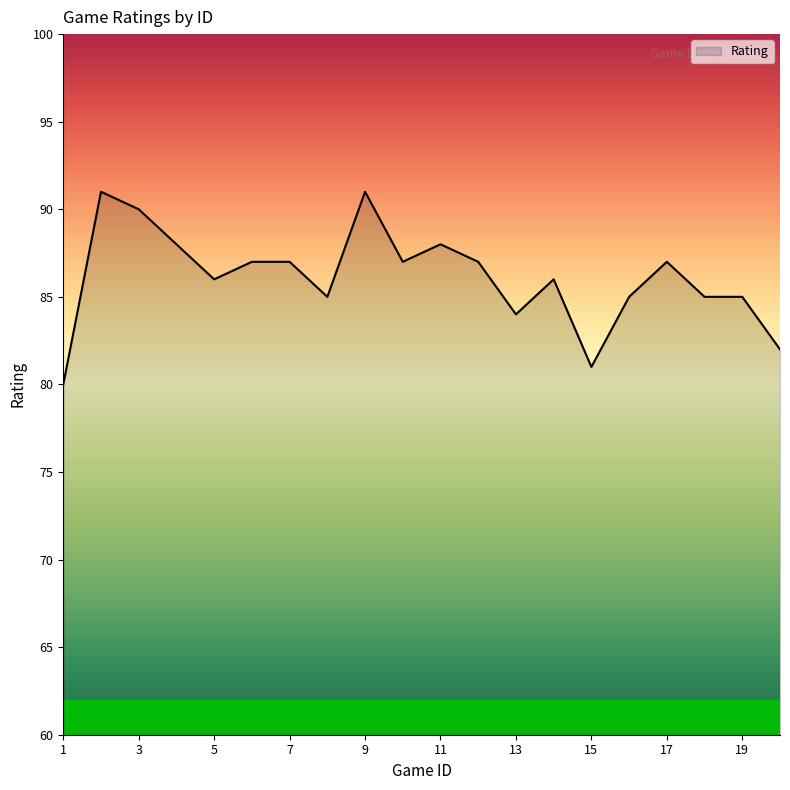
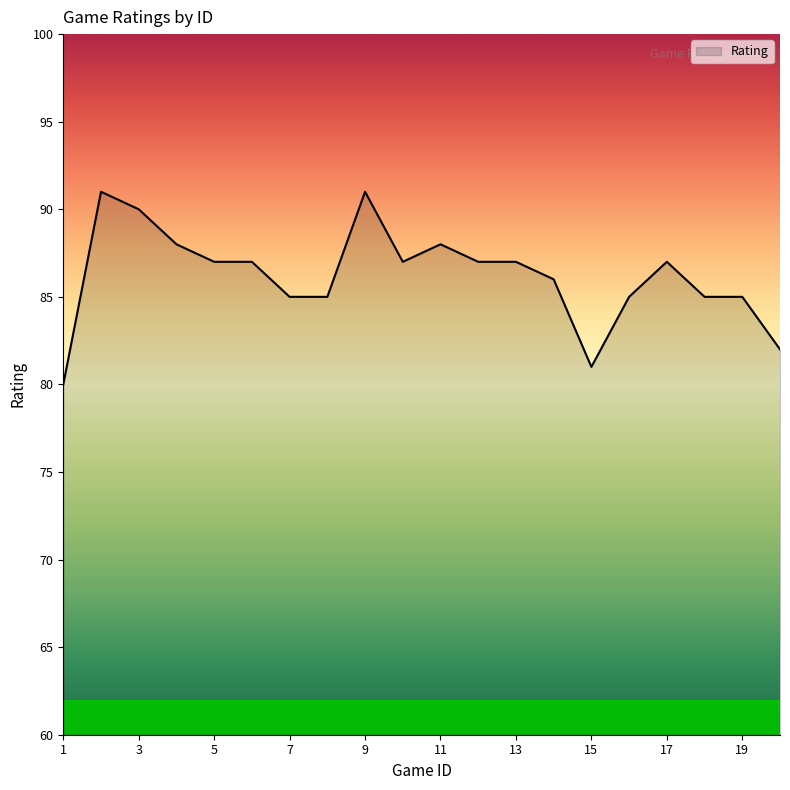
  {
    "1": 80,
    "3": 90,
-   "5": 86,
-   "7": 87,
+   "5": 87,
+   "7": 85,
    "9": 91,
    "11": 88,
-   "13": 84,
+   "13": 87,
    "15": 81,
    "17": 87,
    "19": 85
  }
